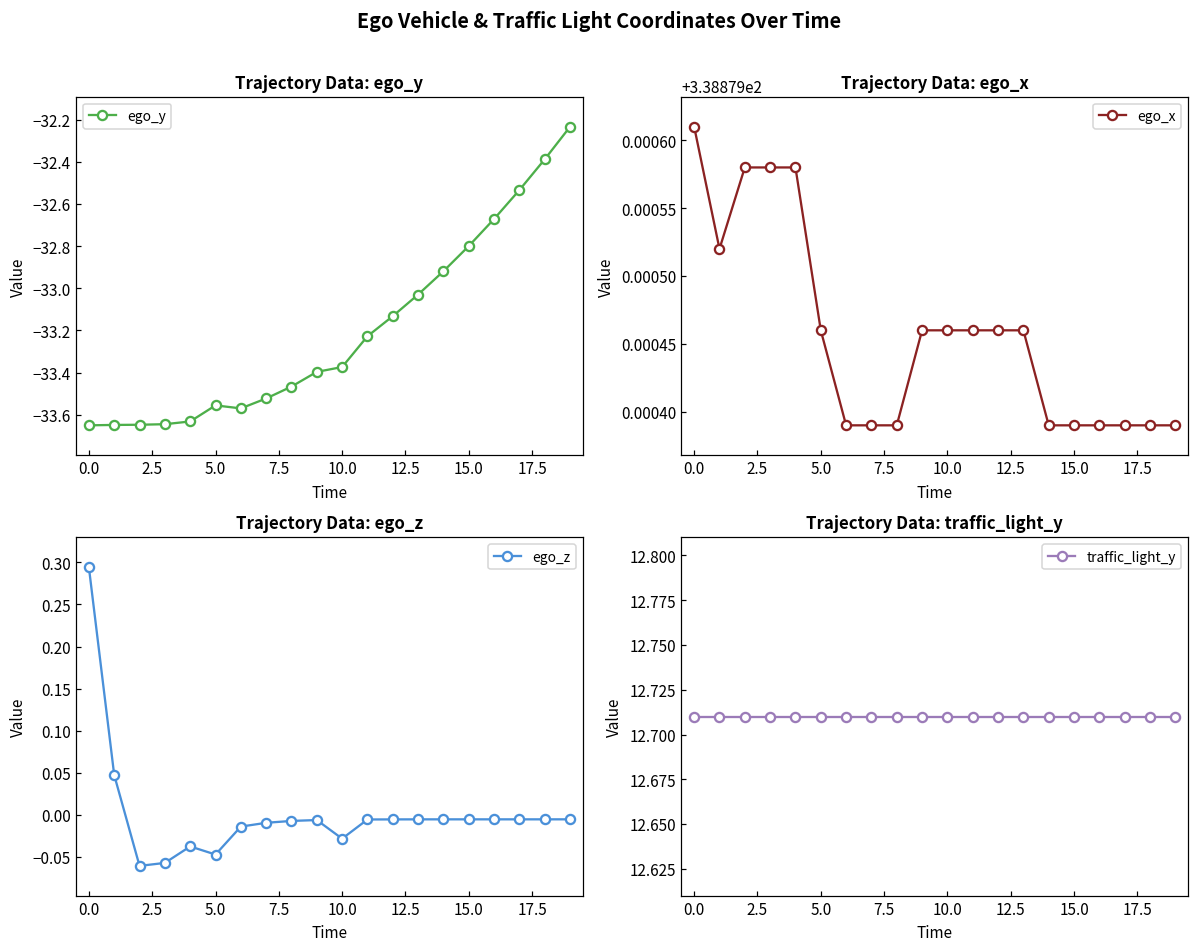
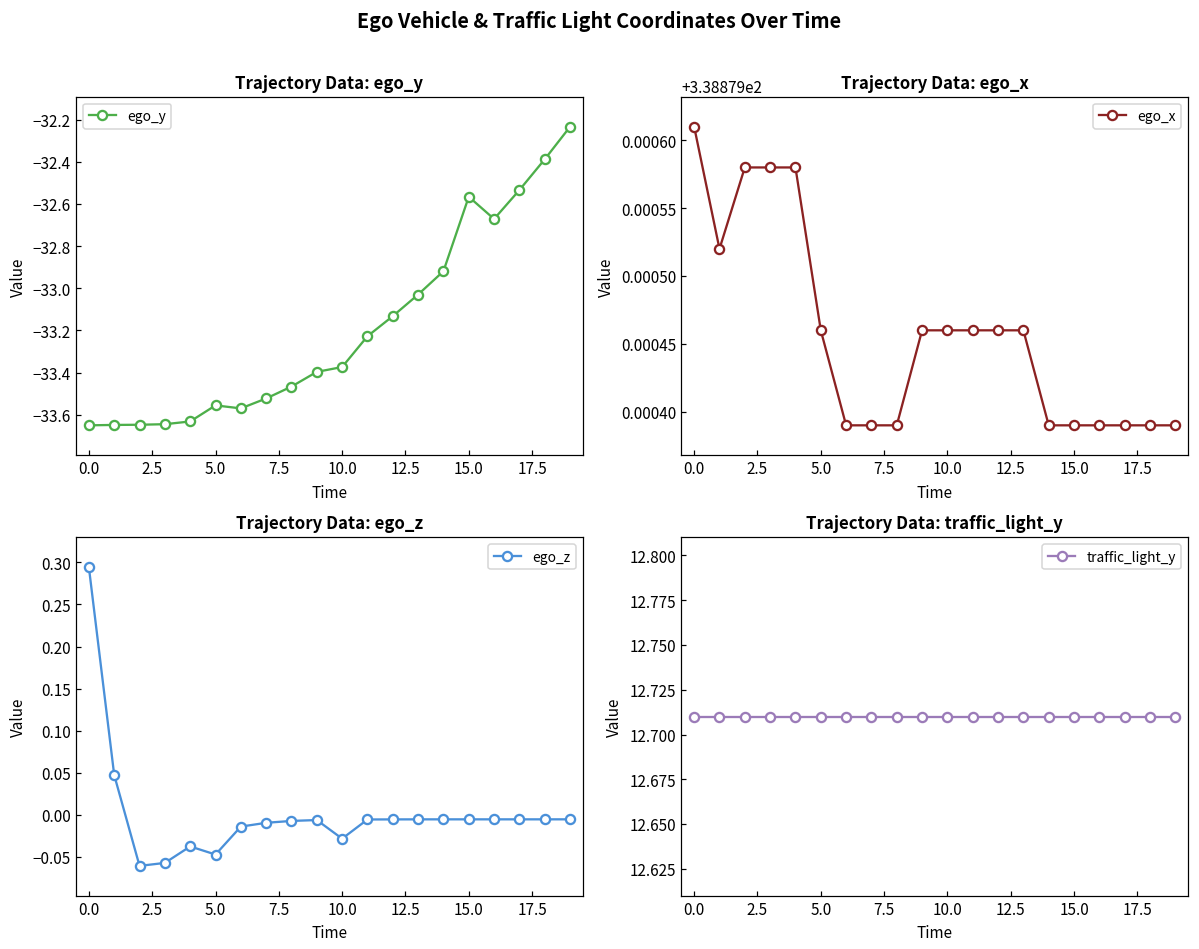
  {
    "Trajectory Data: ego_y": {
      "0.0": -33.65,
      "5.0": -33.56,
      "10.0": -33.37,
-     "15.0": -32.80
+     "15.0": -32.56
    },
    "Trajectory Data: ego_x": {
      "0.0": 338.879610,
      "5.0": 338.879460,
      "10.0": 338.879460,
      "15.0": 338.879390
    },
    "Trajectory Data: ego_z": {
      "0.0": 0.29,
      "5.0": -0.05,
      "10.0": -0.03,
      "15.0": -0.01
    },
    "Trajectory Data: traffic_light_y": {
      "0.0": 12.710,
      "5.0": 12.710,
      "10.0": 12.710,
      "15.0": 12.710
    }
  }
